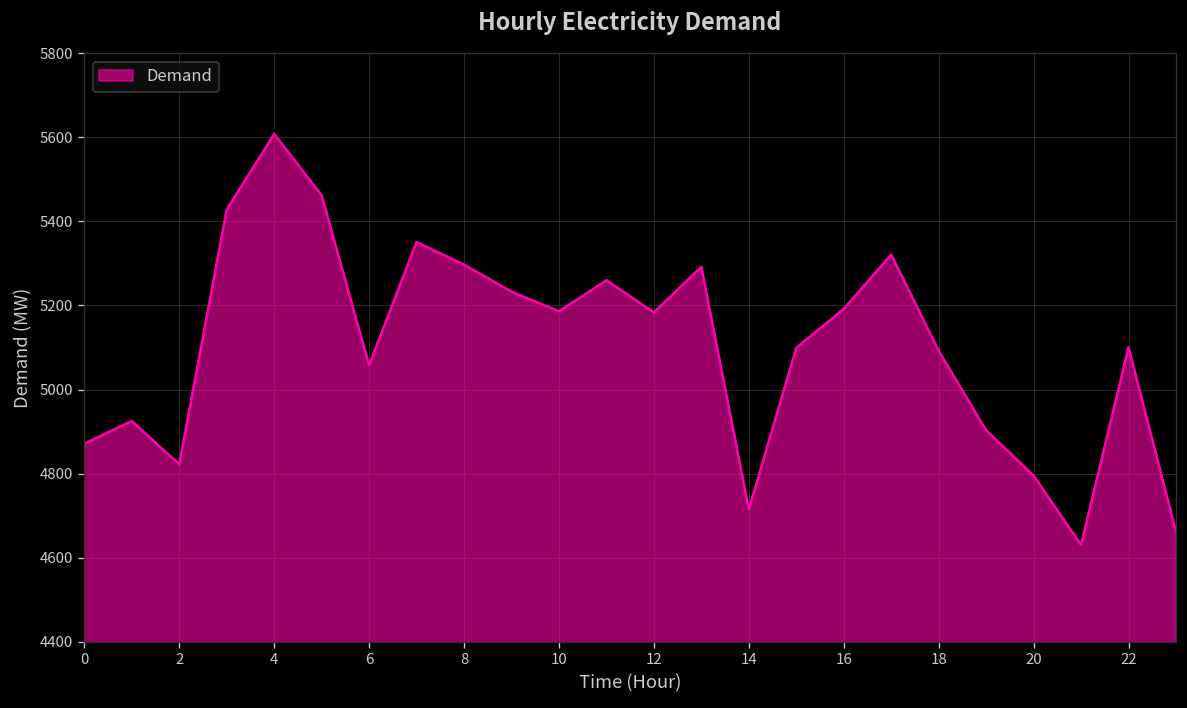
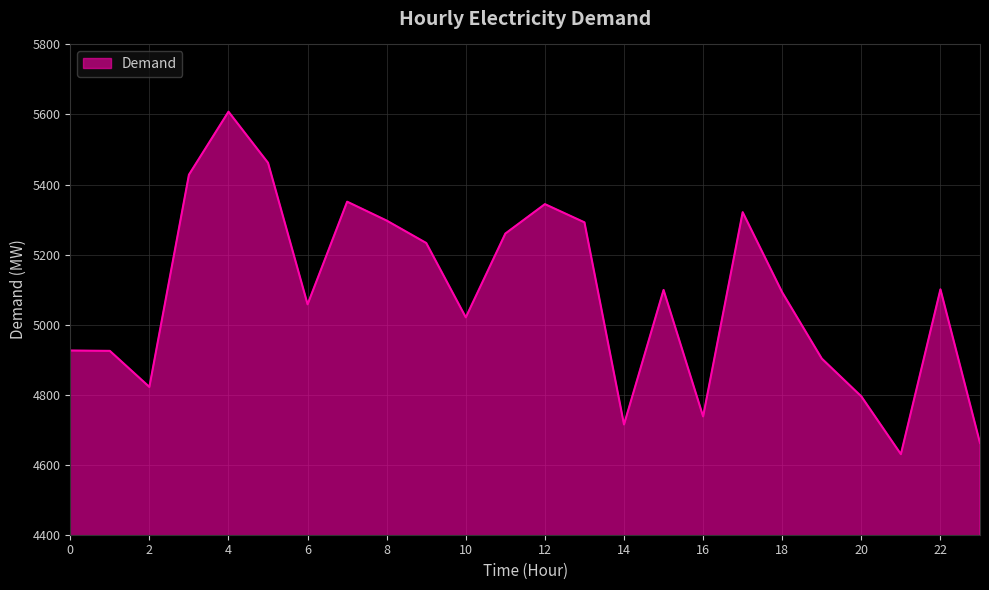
  {
-   "0": 4870,
+   "0": 4930,
    "2": 4820,
    "4": 5610,
    "6": 5060,
    "8": 5300,
-   "10": 5190,
-   "12": 5180,
+   "10": 5020,
+   "12": 5340,
    "14": 4710,
-   "16": 5190,
+   "16": 4740,
    "18": 5090,
    "20": 4800,
    "22": 5100
  }
